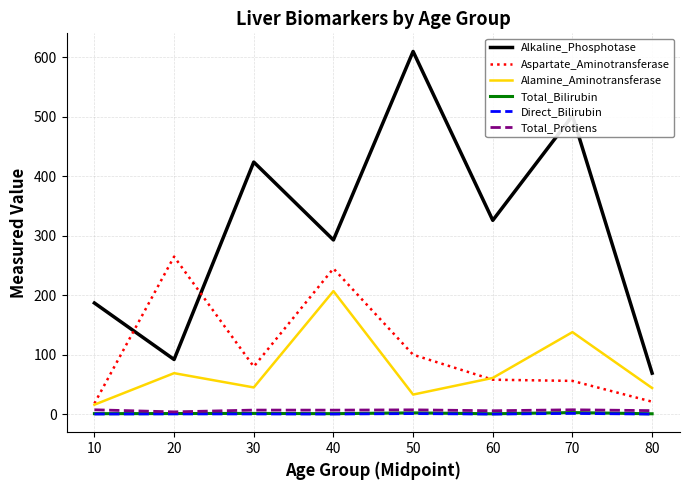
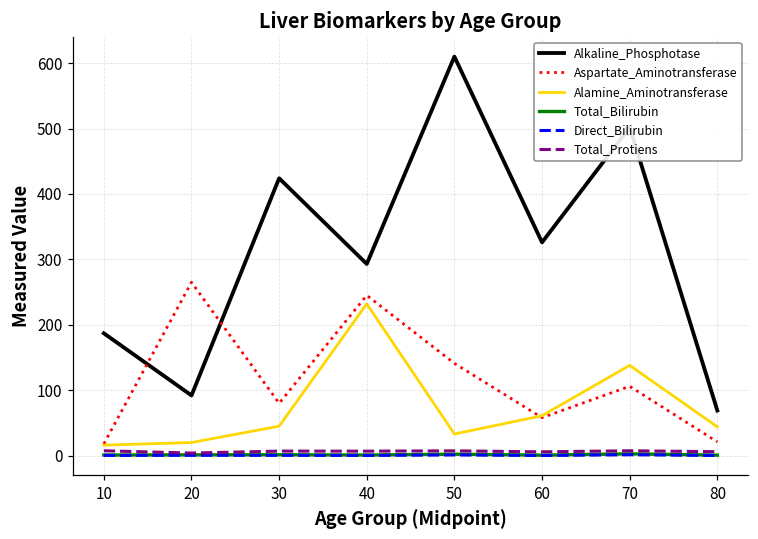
  {
    "Alkaline_Phosphotase": {
      "10": 190,
      "20": 90,
      "30": 420,
      "40": 290,
      "50": 610,
      "60": 330,
      "80": 70
    },
    "Aspartate_Aminotransferase": {
      "20": 270,
      "30": 80,
      "40": 250,
-     "50": 100,
-     "70": 60,
+     "50": 140,
+     "70": 110,
      "80": 20
    },
    "Alamine_Aminotransferase": {
-     "20": 70,
+     "20": 20,
      "30": 50,
-     "40": 210,
+     "40": 230,
      "50": 30,
      "70": 140,
      "80": 40
    },
    "Total_Protiens": {
      "10": 10,
      "30": 10,
      "40": 10,
      "50": 10,
      "60": 10,
      "70": 10,
      "80": 10
    }
  }
